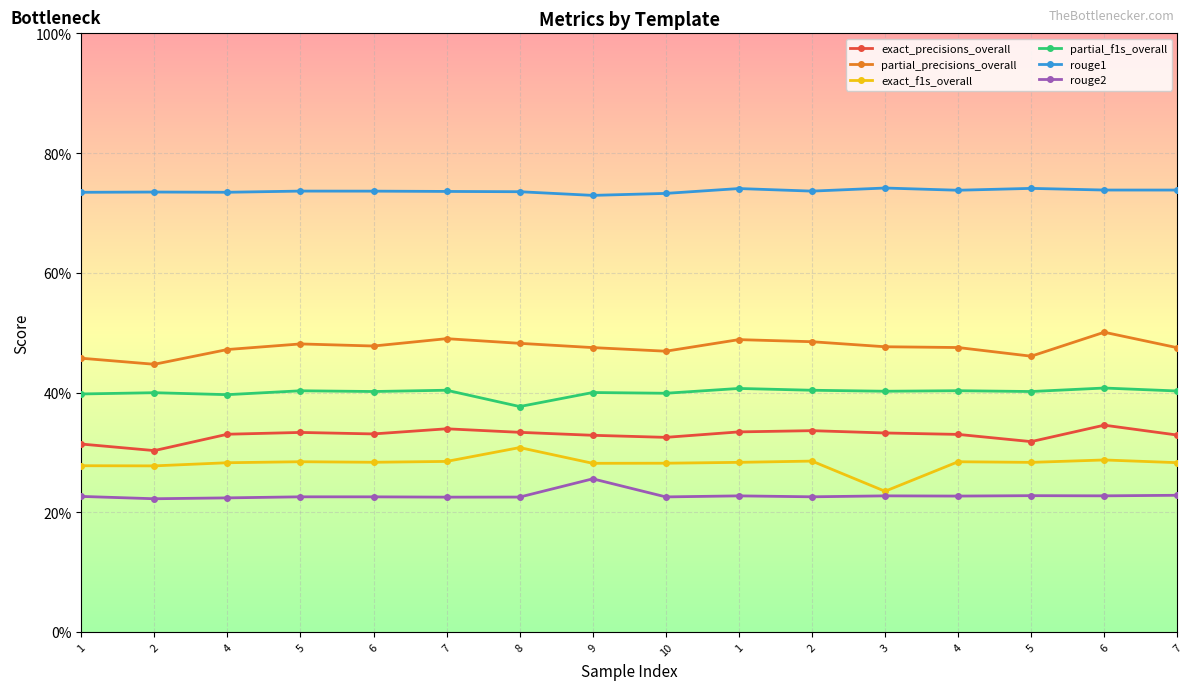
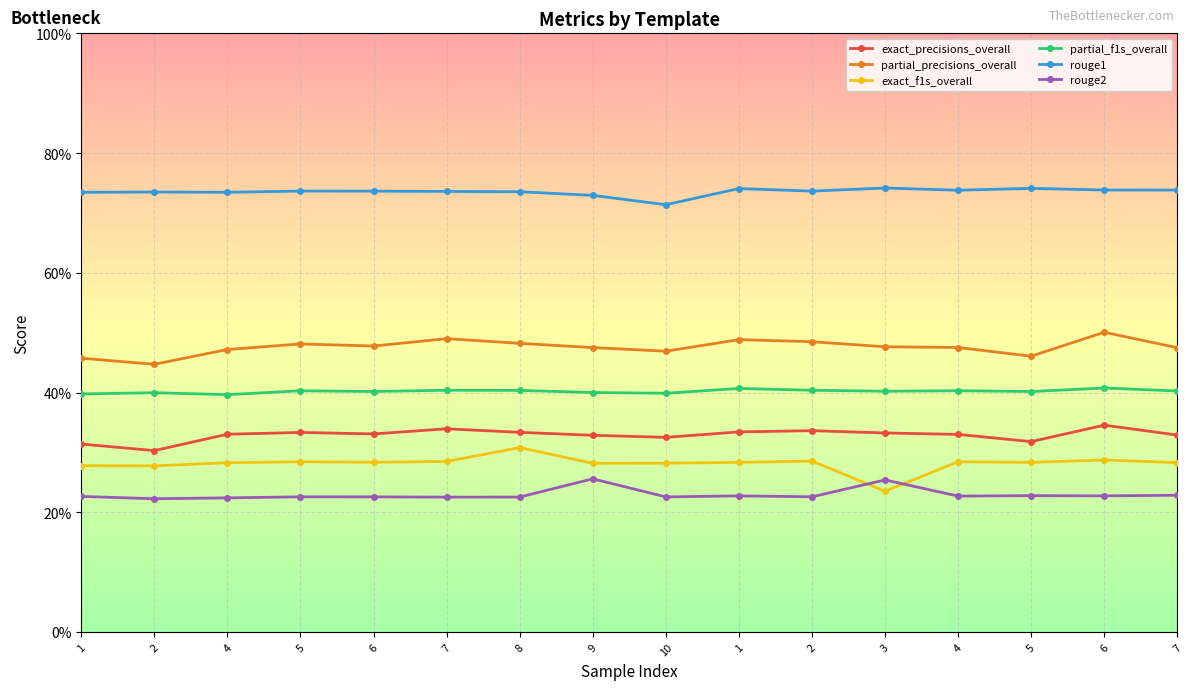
  {
    "exact_f1s_overall": {
      "8": "31%",
      "9": "28%",
      "10": "28%",
      "3": "24%"
    },
    "partial_f1s_overall": {
-     "8": "38%",
+     "8": "40%",
      "9": "40%",
      "10": "40%",
      "3": "40%"
    },
    "rouge1": {
      "8": "74%",
      "9": "73%",
-     "10": "73%",
+     "10": "71%",
      "3": "74%"
    },
    "rouge2": {
      "8": "23%",
      "9": "26%",
      "10": "23%",
-     "3": "23%"
+     "3": "25%"
    }
  }
